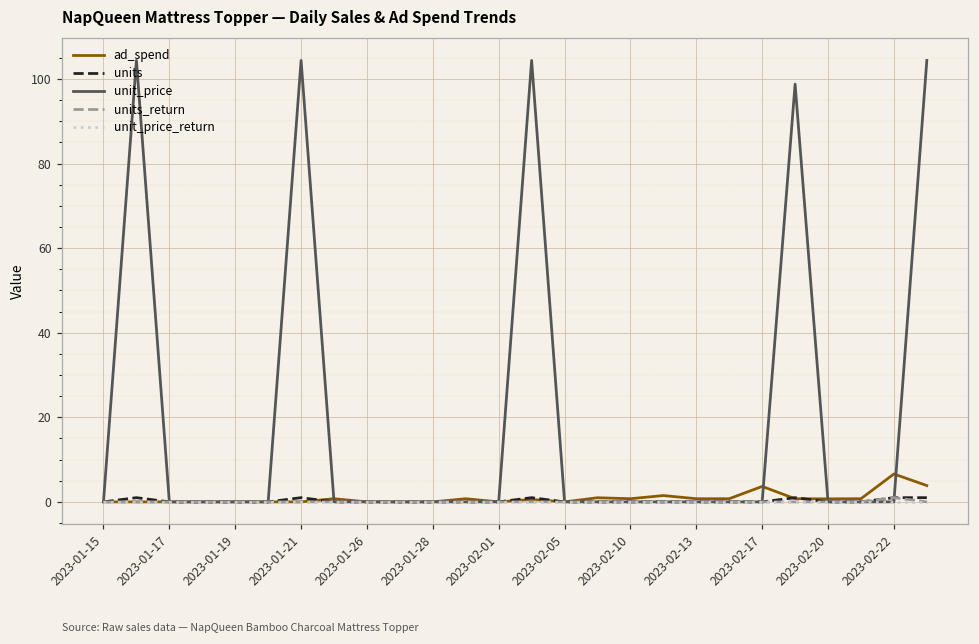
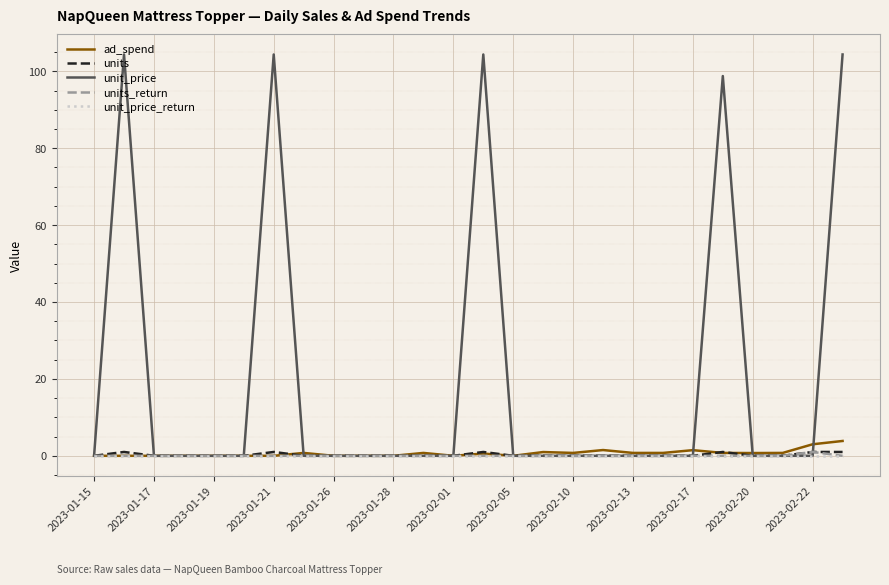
  {
    "ad_spend": {
      "2023-02-10": 1,
      "2023-02-13": 1,
-     "2023-02-17": 4,
+     "2023-02-17": 1,
      "2023-02-20": 1,
-     "2023-02-22": 7
+     "2023-02-22": 3
    },
    "units": {
      "2023-01-21": 1
    },
    "unit_price": {
      "2023-01-21": 104
    }
  }
